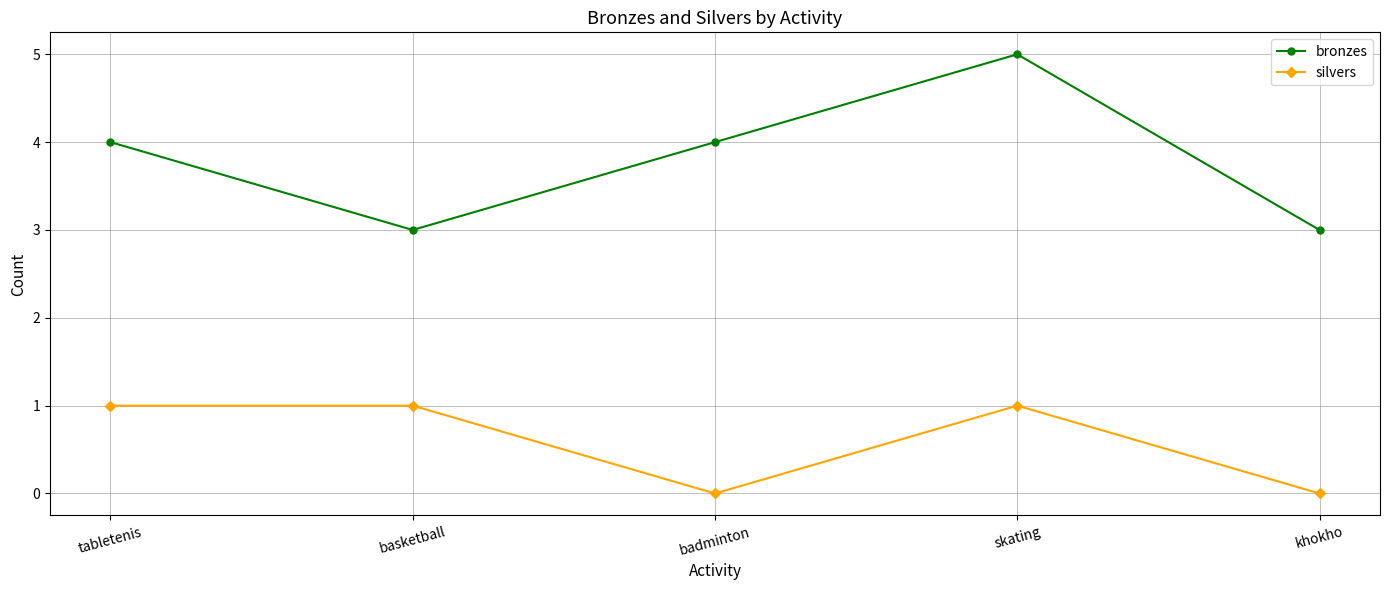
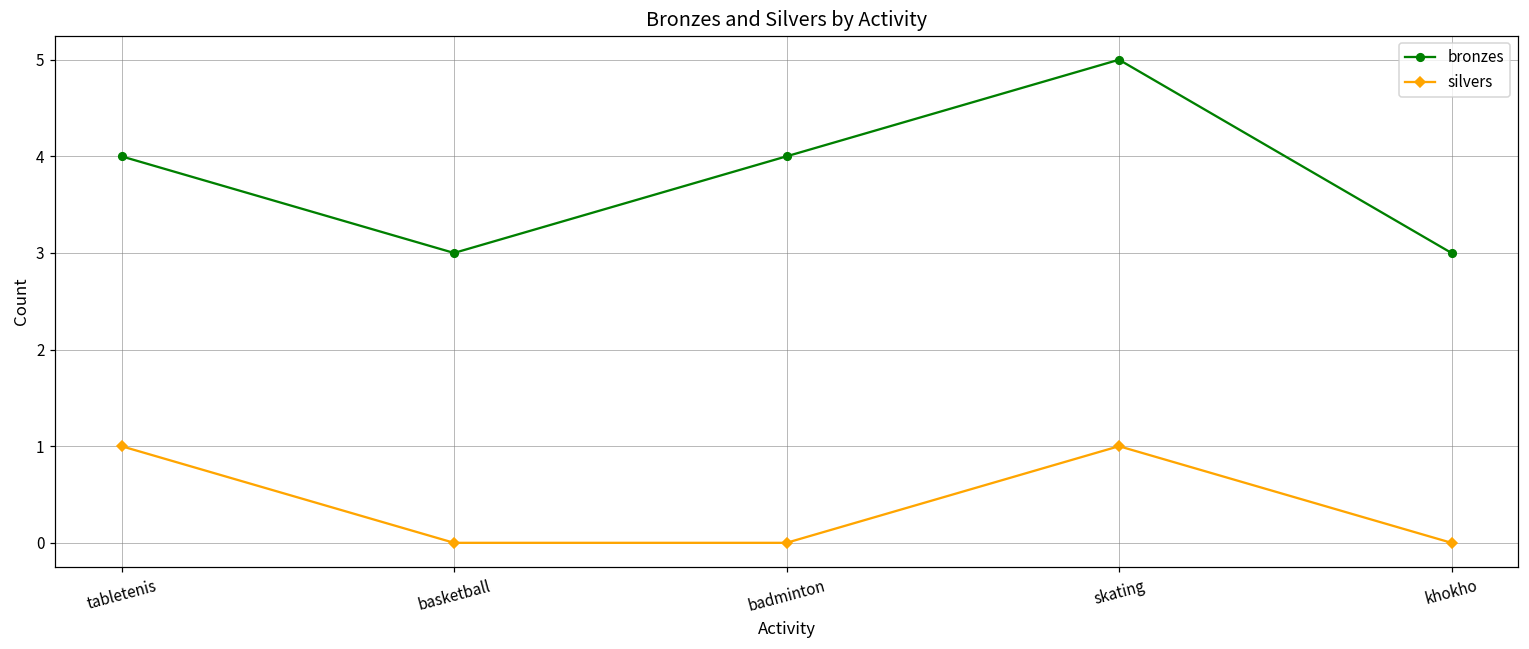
  {
    "bronzes": {
      "tabletenis": 4,
      "basketball": 3,
      "badminton": 4,
      "skating": 5,
      "khokho": 3
    },
    "silvers": {
      "tabletenis": 1,
-     "basketball": 1,
+     "basketball": 0,
      "badminton": 0,
      "skating": 1,
      "khokho": 0
    }
  }
